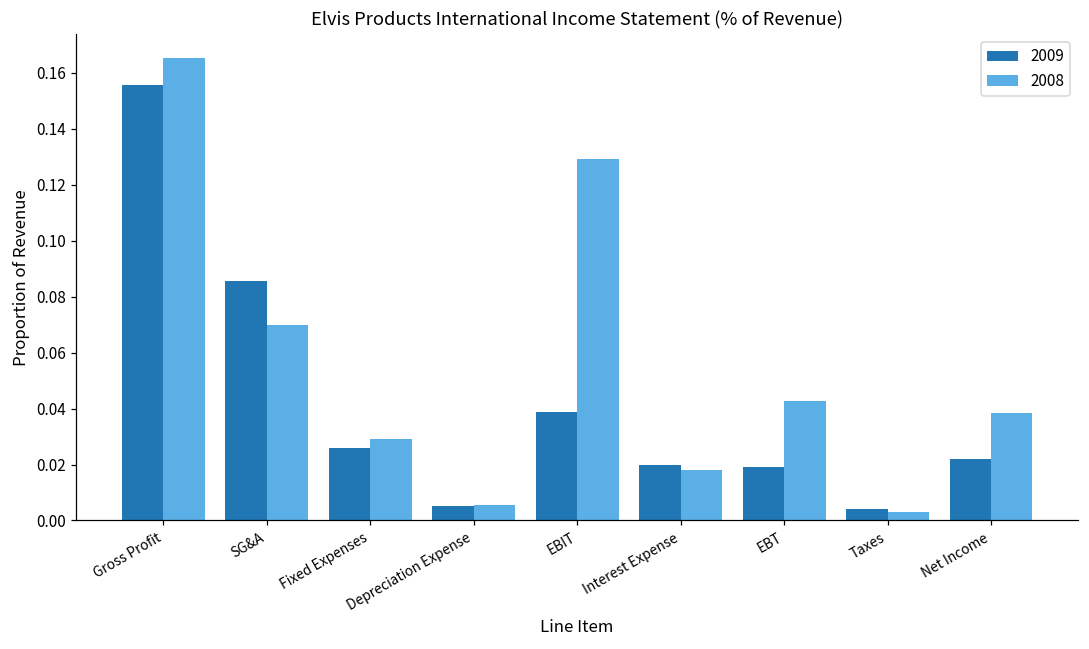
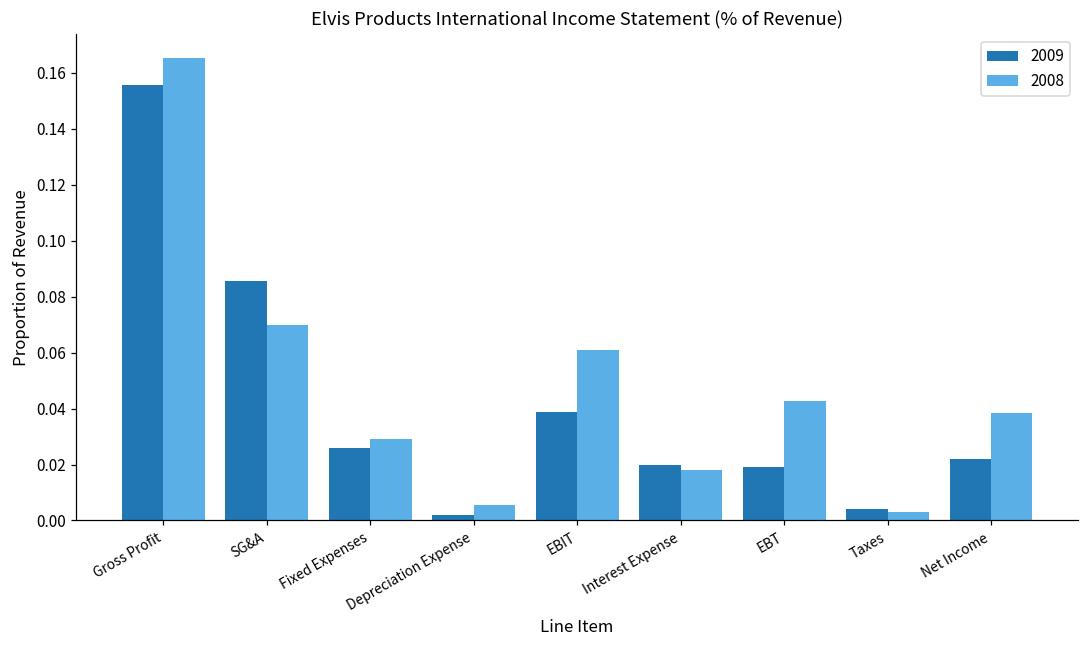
  {
    "2009": {
      "Gross Profit": 0.156,
      "SG&A": 0.086,
      "Fixed Expenses": 0.026,
-     "Depreciation Expense": 0.005,
+     "Depreciation Expense": 0.002,
      "EBIT": 0.039,
      "Interest Expense": 0.020,
      "EBT": 0.019,
      "Taxes": 0.004,
      "Net Income": 0.022
    },
    "2008": {
      "Gross Profit": 0.166,
      "SG&A": 0.070,
      "Fixed Expenses": 0.029,
      "Depreciation Expense": 0.006,
-     "EBIT": 0.129,
+     "EBIT": 0.061,
      "Interest Expense": 0.018,
      "EBT": 0.043,
      "Taxes": 0.003,
      "Net Income": 0.038
    }
  }
